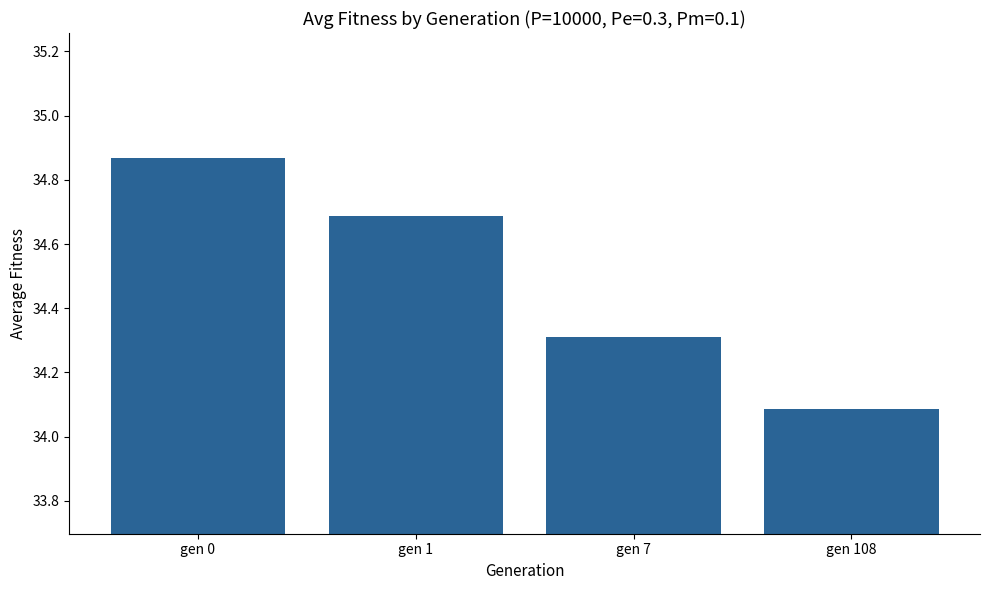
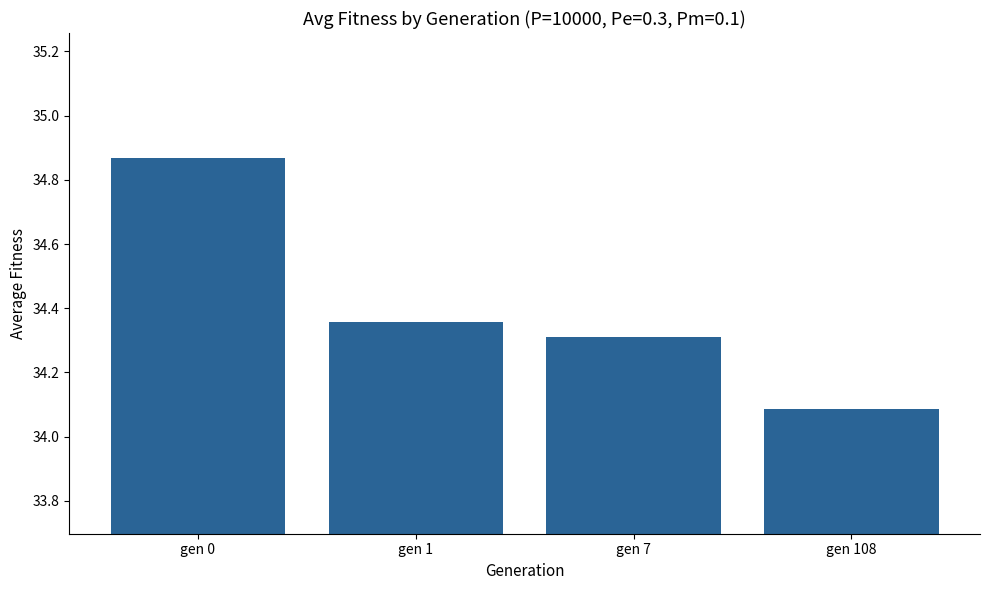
  {
    "gen 0": 34.87,
-   "gen 1": 34.69,
+   "gen 1": 34.36,
    "gen 7": 34.31,
    "gen 108": 34.09
  }
